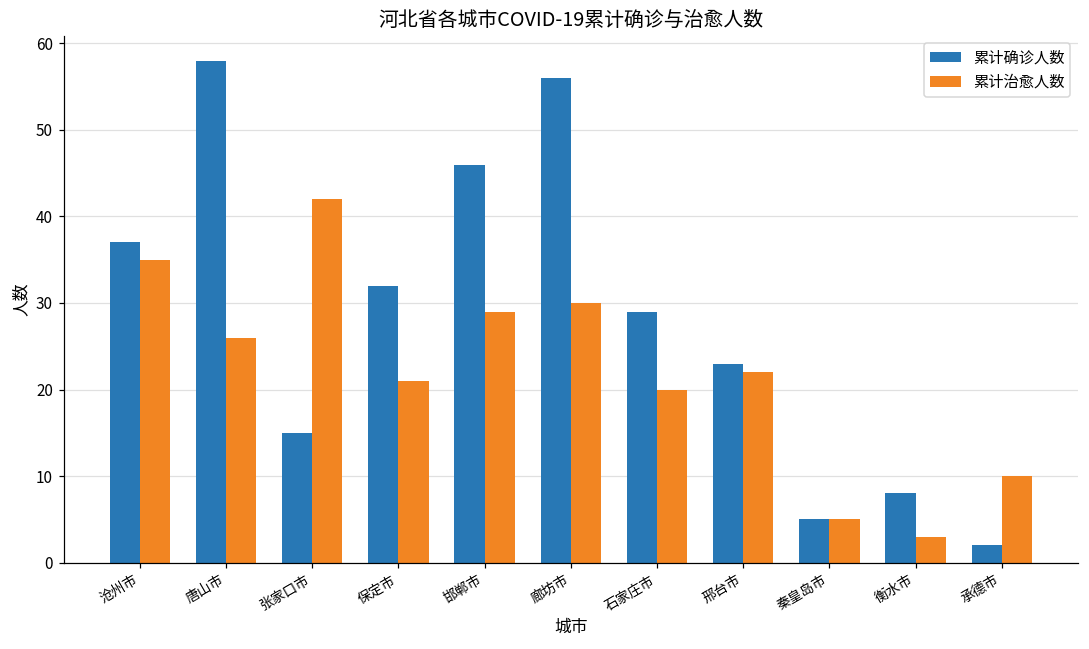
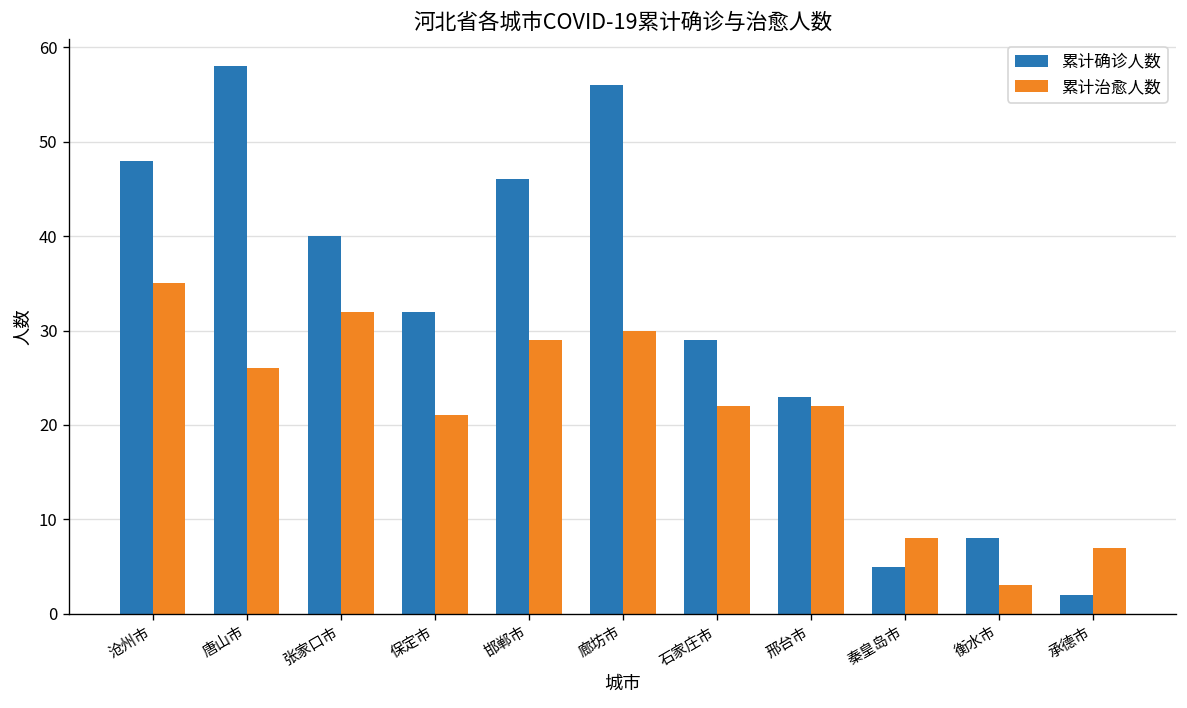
  {
    "累计确诊人数": {
-     "沧州市": 37,
+     "沧州市": 48,
      "唐山市": 58,
-     "张家口市": 15,
+     "张家口市": 40,
      "保定市": 32,
      "邯郸市": 46,
      "廊坊市": 56,
      "石家庄市": 29,
      "邢台市": 23,
      "秦皇岛市": 5,
      "衡水市": 8,
      "承德市": 2
    },
    "累计治愈人数": {
      "沧州市": 35,
      "唐山市": 26,
-     "张家口市": 42,
+     "张家口市": 32,
      "保定市": 21,
      "邯郸市": 29,
      "廊坊市": 30,
-     "石家庄市": 20,
+     "石家庄市": 22,
      "邢台市": 22,
-     "秦皇岛市": 5,
+     "秦皇岛市": 8,
      "衡水市": 3,
-     "承德市": 10
+     "承德市": 7
    }
  }
